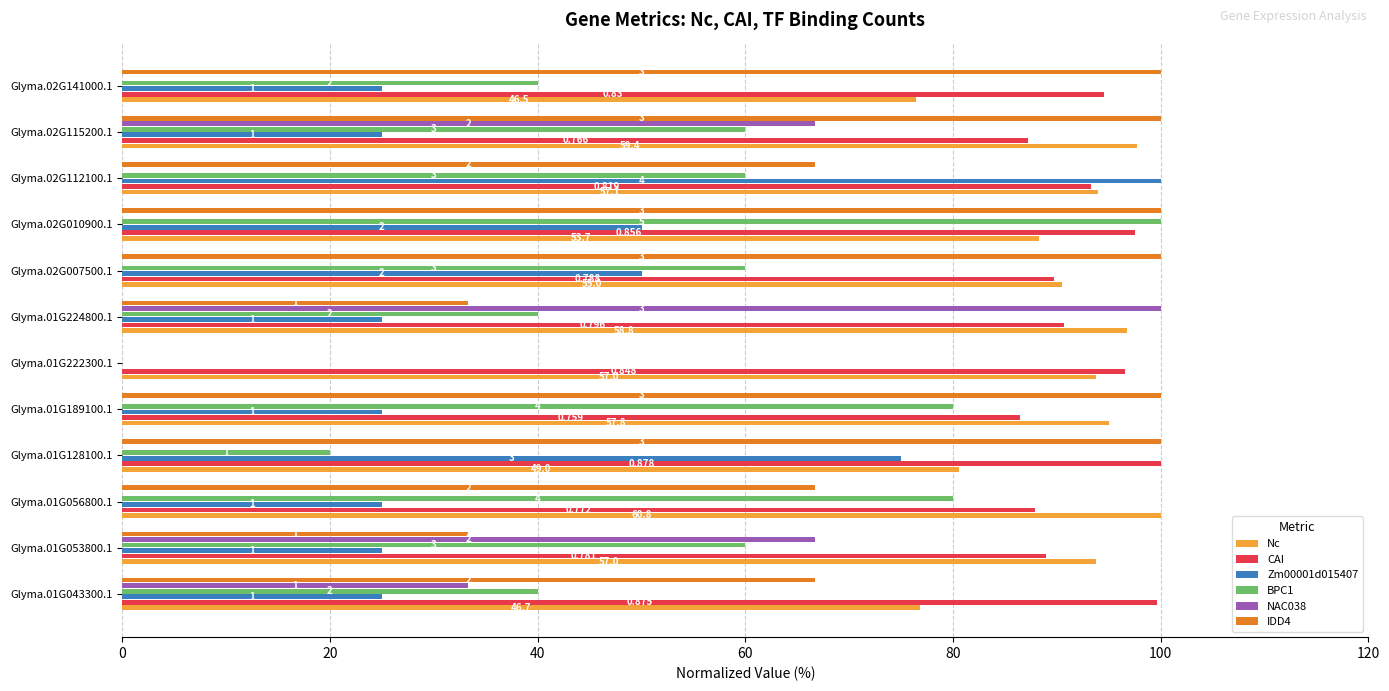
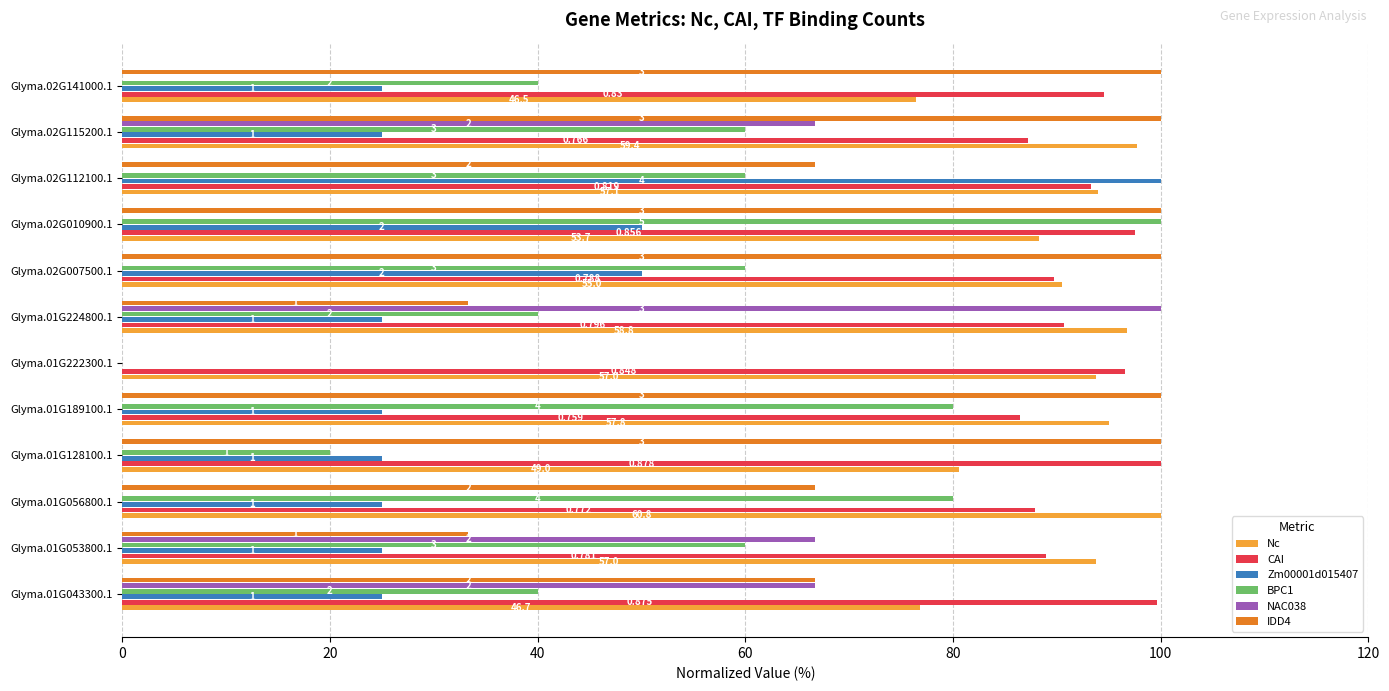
  {
    "Zm00001d015407": {
-     "Glyma.01G128100.1": 3
+     "Glyma.01G128100.1": 1
    },
    "BPC1": {
      "Glyma.02G010900.1": 100.0,
      "Glyma.01G222300.1": 0.0,
      "Glyma.01G189100.1": 80.0,
      "Glyma.01G056800.1": 80.0
    },
    "NAC038": {
-     "Glyma.01G043300.1": 1
+     "Glyma.01G043300.1": 2
    }
  }
